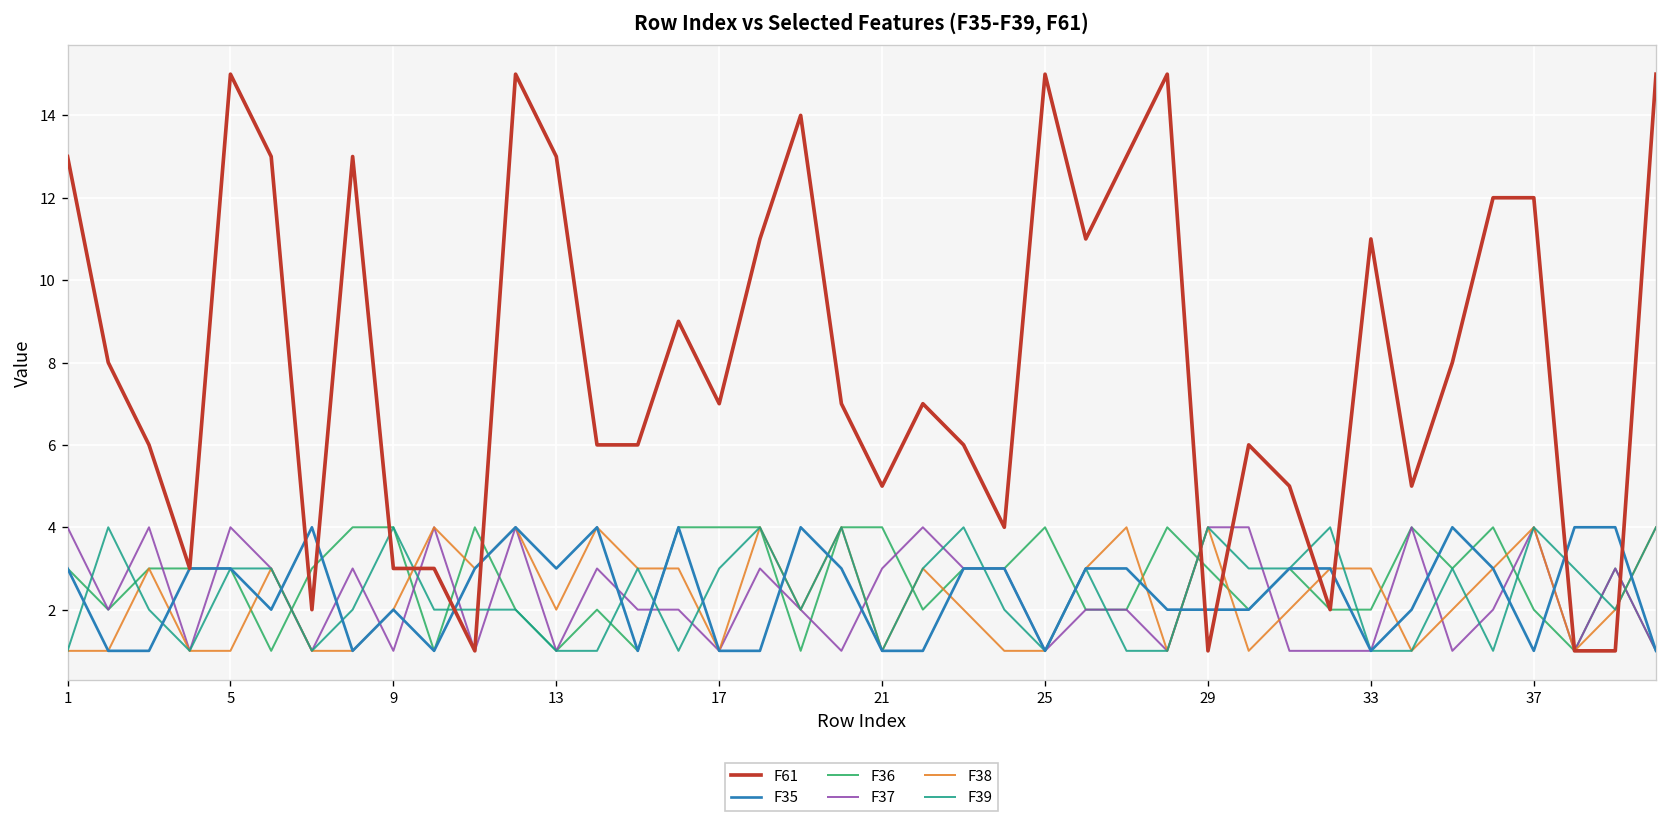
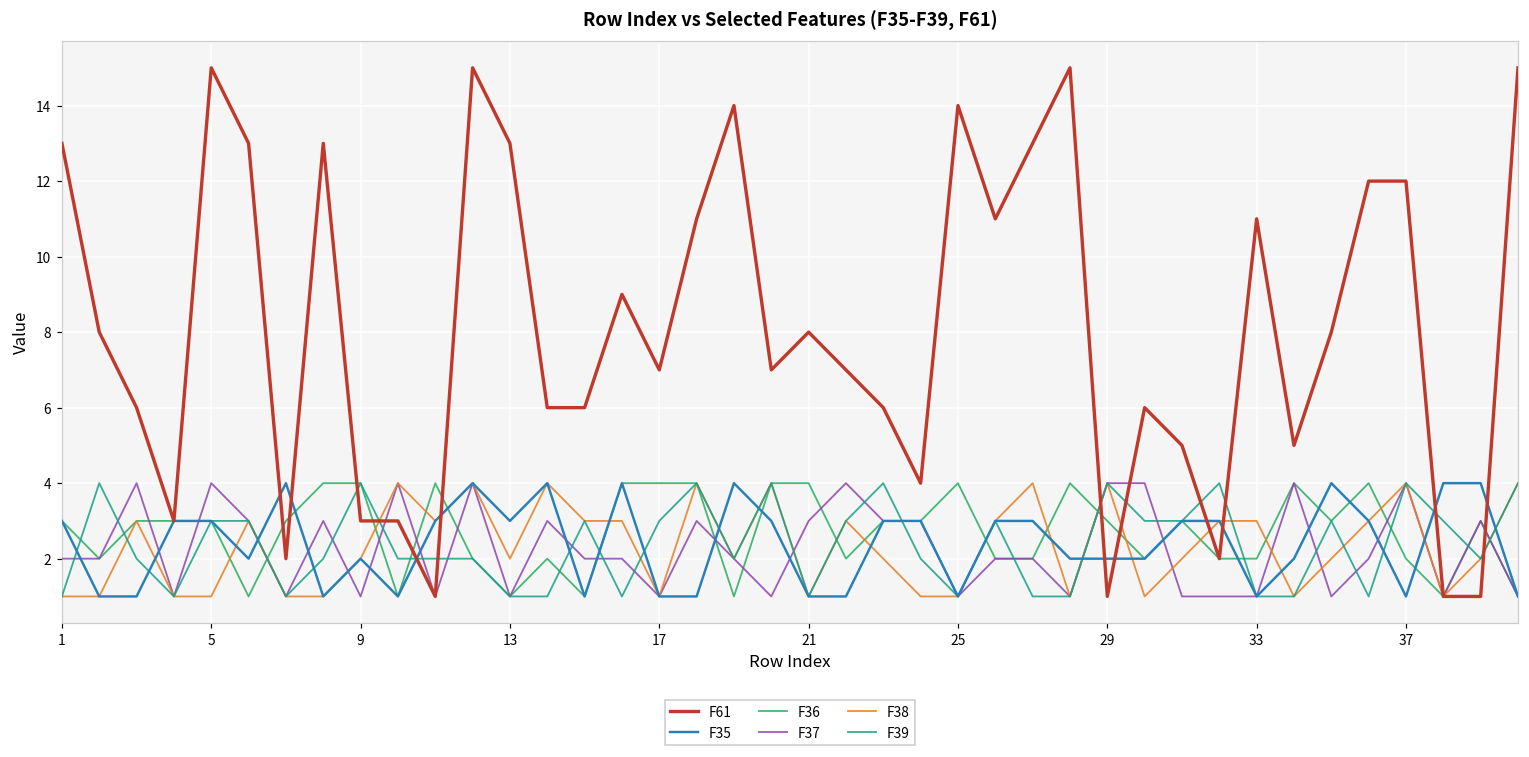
  {
    "F61": {
      "1": 13,
      "5": 15,
      "9": 3,
      "13": 13,
      "17": 7,
-     "21": 5,
-     "25": 15,
+     "21": 8,
+     "25": 14,
      "29": 1,
      "33": 11,
      "37": 12
    },
    "F35": {
      "13": 3,
      "29": 2,
      "37": 1
    },
    "F37": {
-     "1": 4,
+     "1": 2,
      "5": 4,
      "9": 1,
      "21": 3
    },
    "F38": {
      "5": 1,
      "13": 2,
      "33": 3
    }
  }
